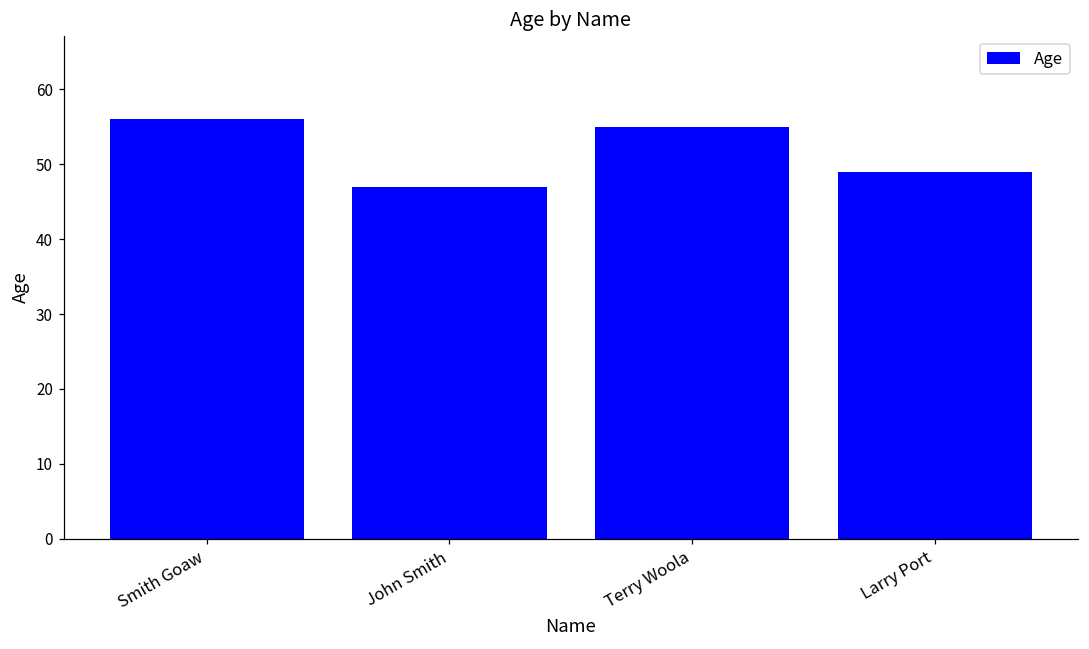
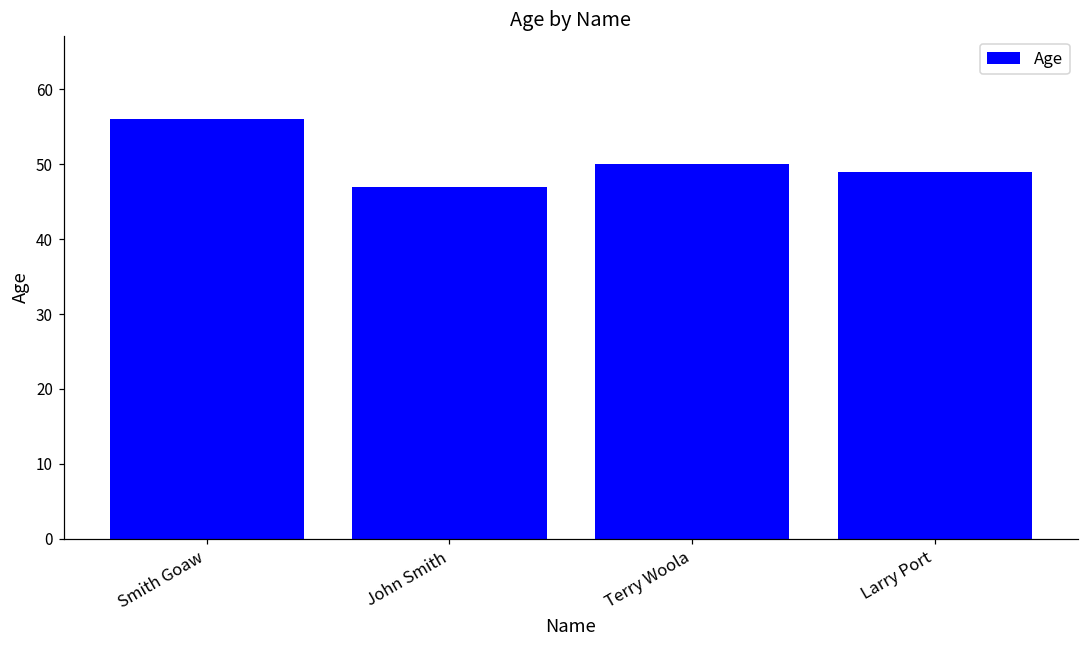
  {
    "Smith Goaw": 56,
    "John Smith": 47,
-   "Terry Woola": 55,
+   "Terry Woola": 50,
    "Larry Port": 49
  }
